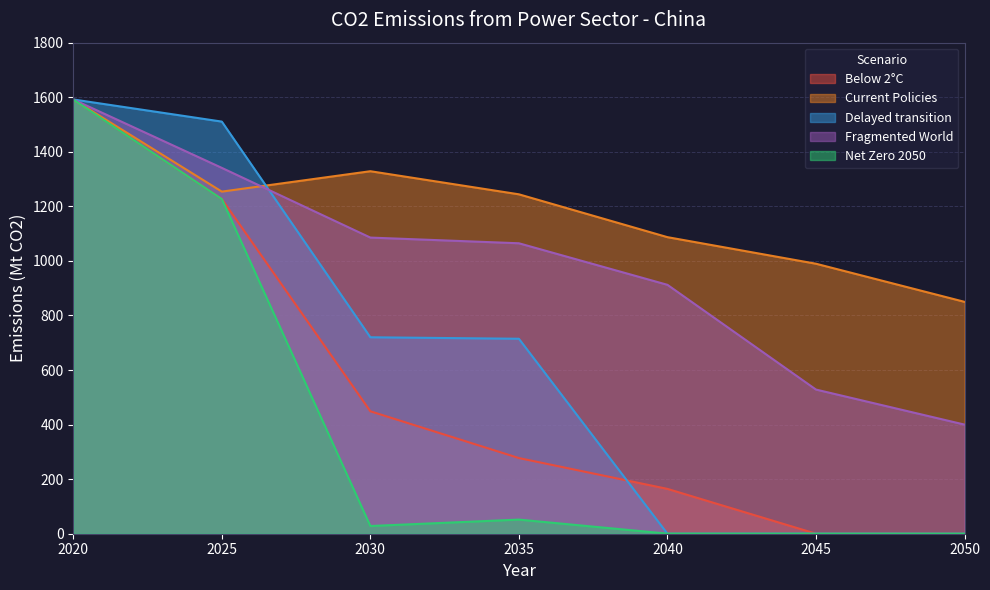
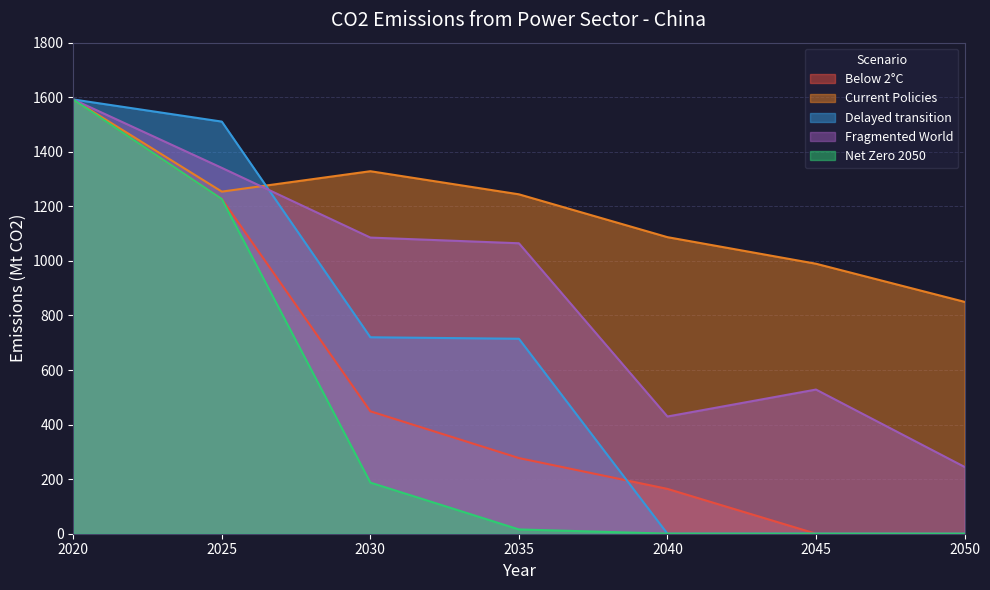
  {
    "Delayed transition": {
      "2025": 1510,
      "2030": 720,
      "2035": 710
    },
    "Fragmented World": {
      "2025": 1340,
      "2030": 1090,
      "2035": 1060,
-     "2040": 910,
+     "2040": 430,
      "2045": 530,
-     "2050": 400
+     "2050": 250
    },
    "Net Zero 2050": {
-     "2030": 30,
-     "2035": 50
+     "2030": 190,
+     "2035": 20
    }
  }
